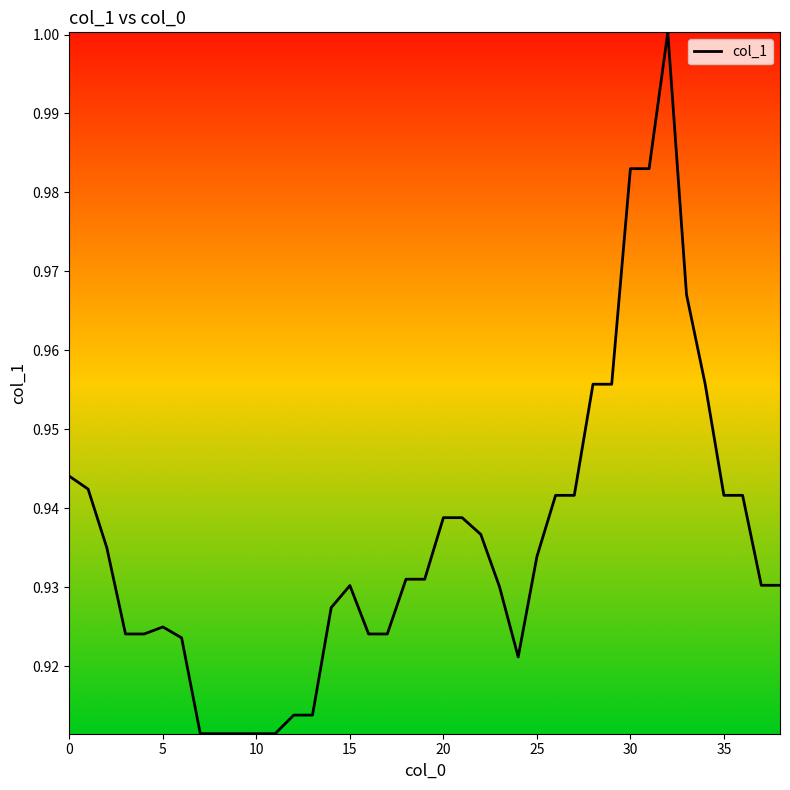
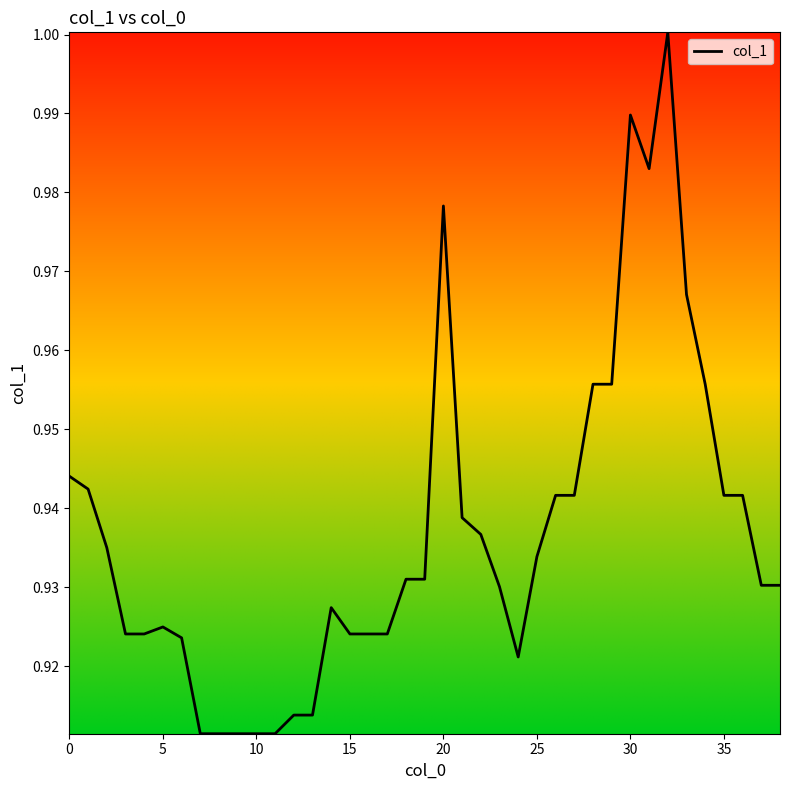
  {
    "0": 0.944,
    "5": 0.925,
    "10": 0.911,
-   "15": 0.930,
-   "20": 0.939,
+   "15": 0.924,
+   "20": 0.978,
    "25": 0.934,
-   "30": 0.983,
+   "30": 0.990,
    "35": 0.942
  }
